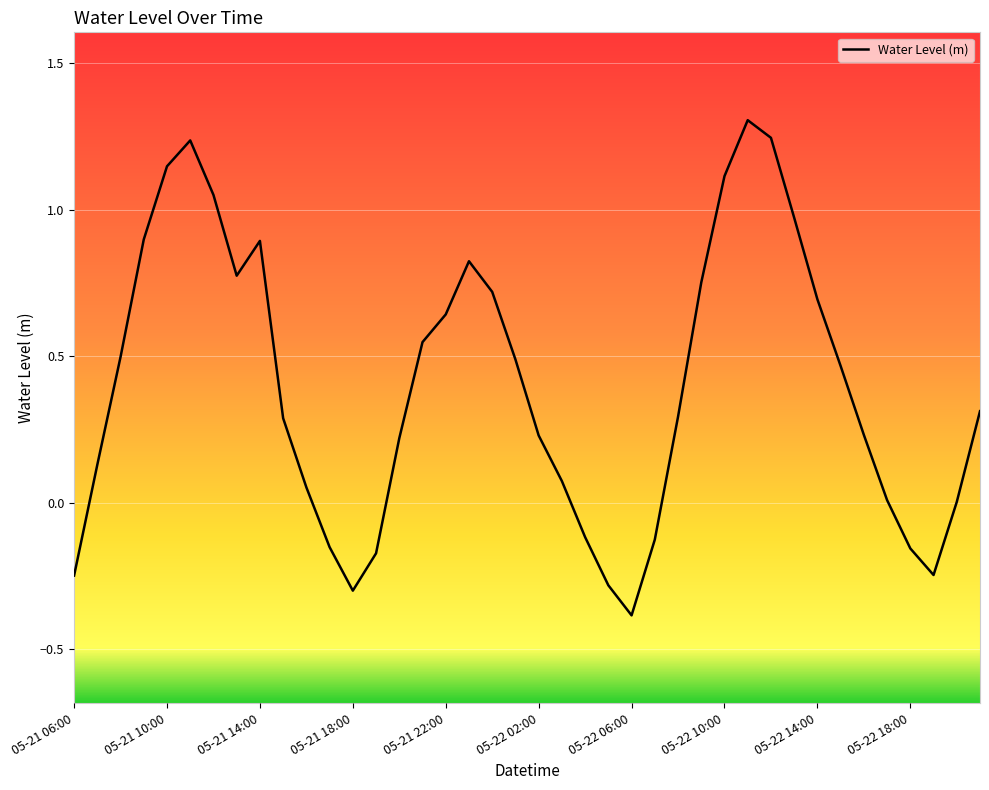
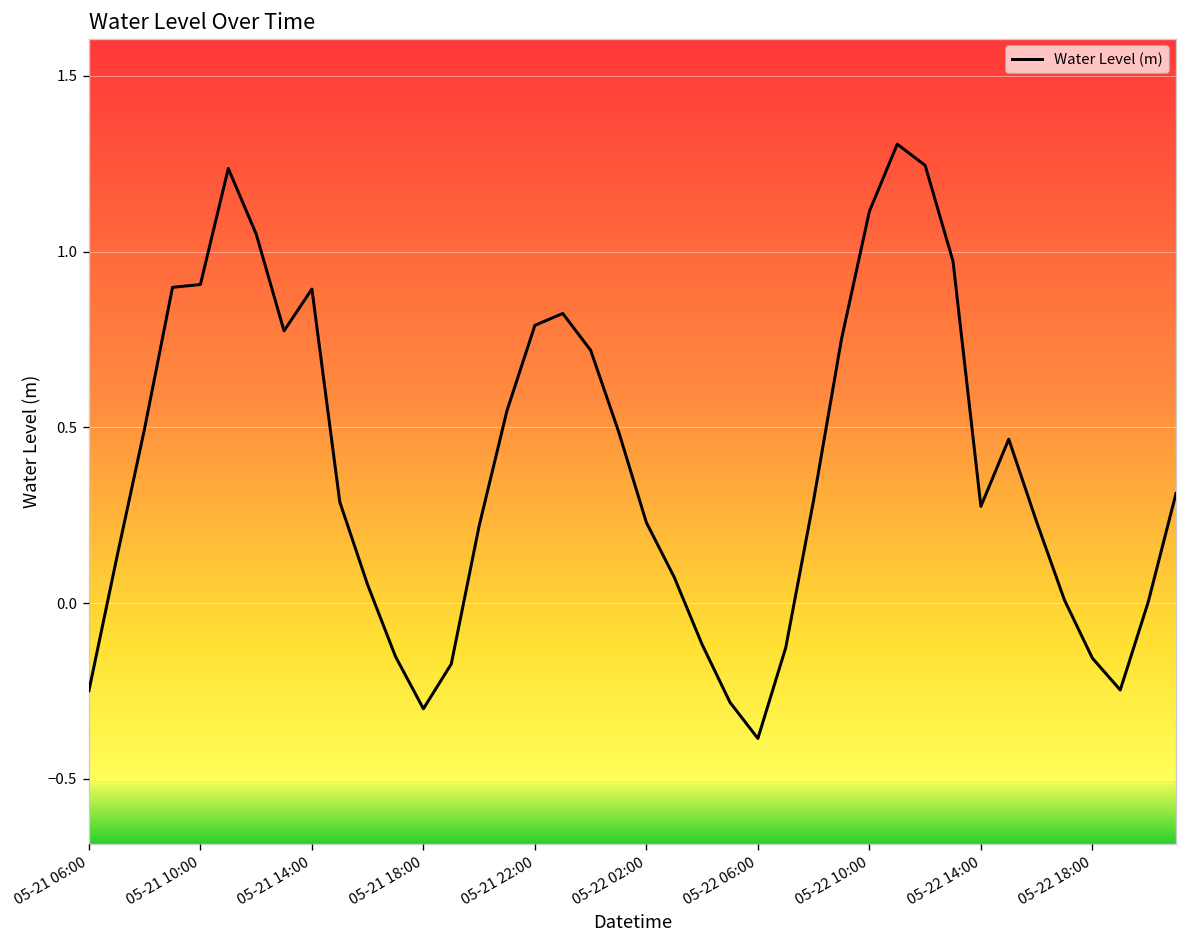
  {
    "05-21 06:00": -0.25,
-   "05-21 10:00": 1.15,
+   "05-21 10:00": 0.91,
    "05-21 14:00": 0.89,
    "05-21 18:00": -0.30,
-   "05-21 22:00": 0.64,
+   "05-21 22:00": 0.79,
    "05-22 02:00": 0.23,
    "05-22 06:00": -0.39,
    "05-22 10:00": 1.11,
-   "05-22 14:00": 0.69,
+   "05-22 14:00": 0.28,
    "05-22 18:00": -0.16
  }
